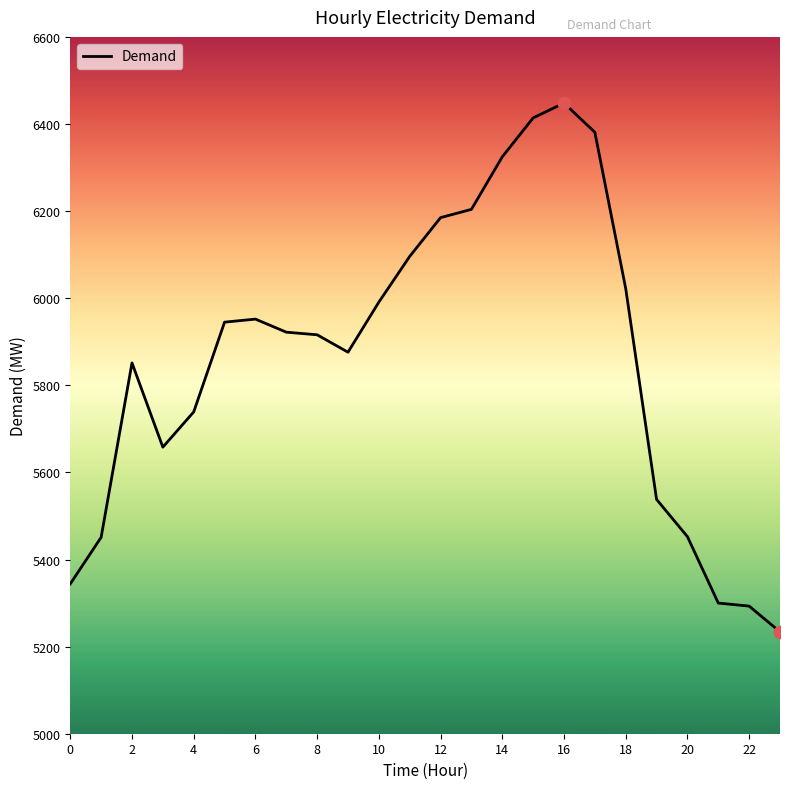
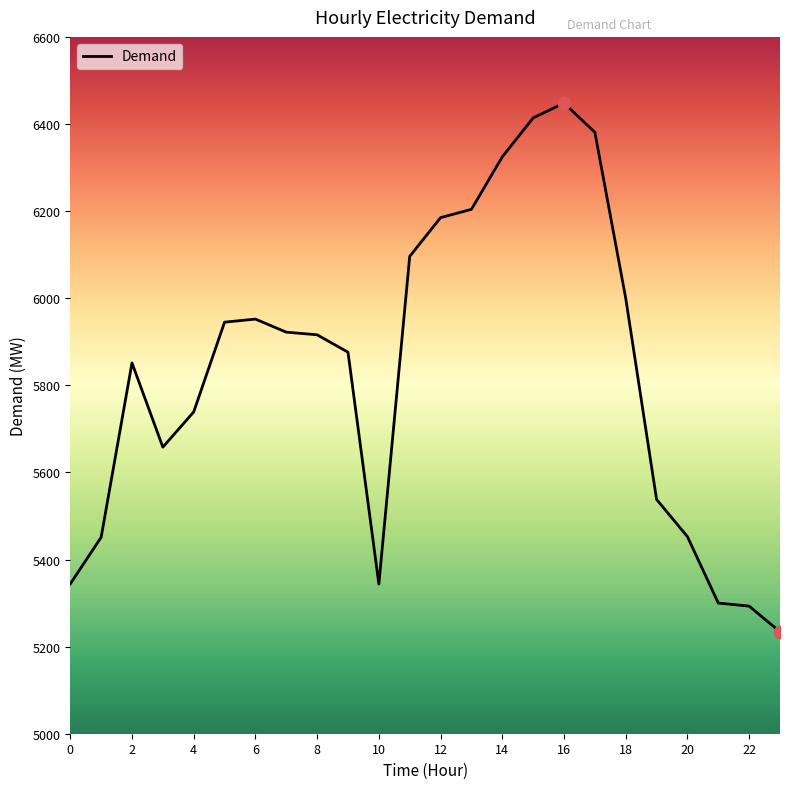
  {
    "Demand": {
      "0": 5340,
      "2": 5850,
      "4": 5740,
      "6": 5950,
      "8": 5920,
-     "10": 5990,
+     "10": 5340,
      "12": 6190,
      "14": 6320,
-     "18": 6020,
+     "18": 6000,
      "20": 5450,
      "22": 5290
    }
  }
